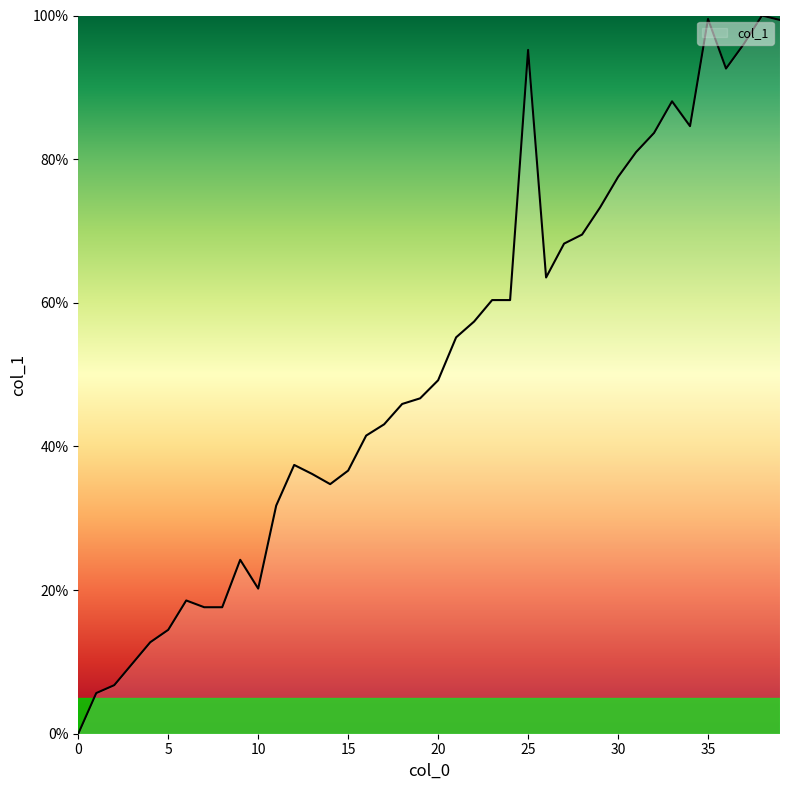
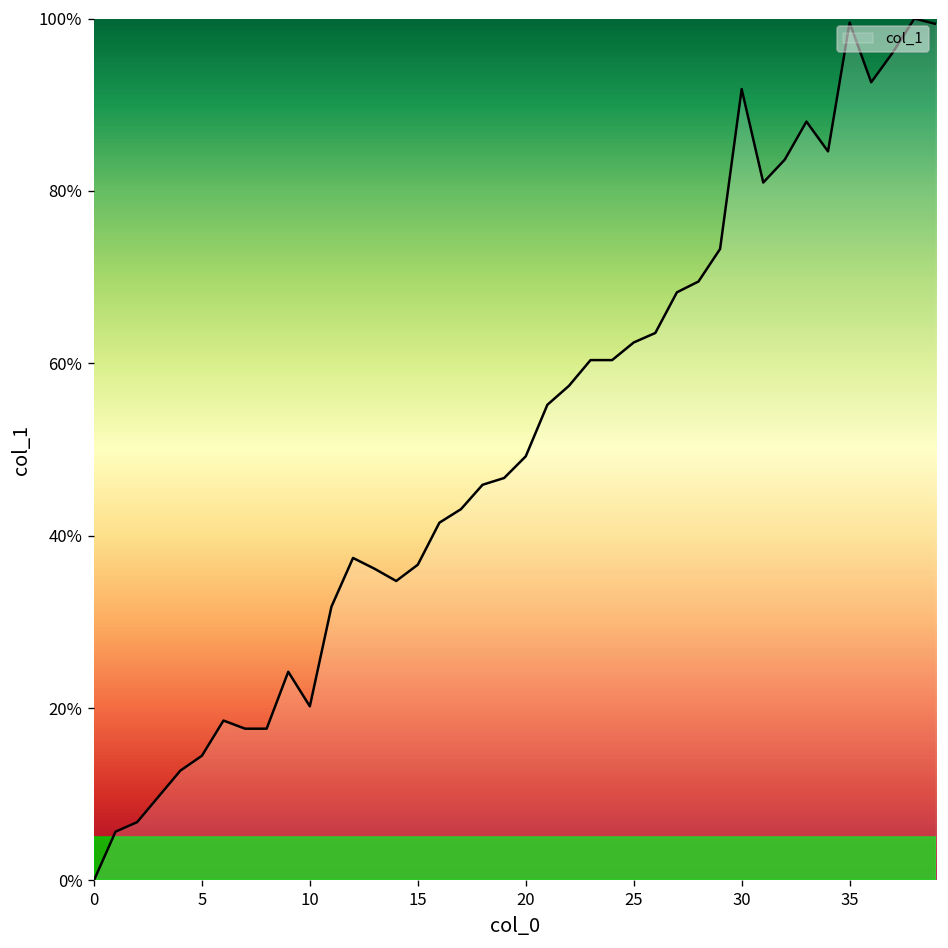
  {
    "5": "14%",
    "10": "20%",
    "15": "37%",
    "20": "49%",
-   "25": "95%",
-   "30": "78%",
+   "25": "62%",
+   "30": "92%",
    "35": "100%"
  }
